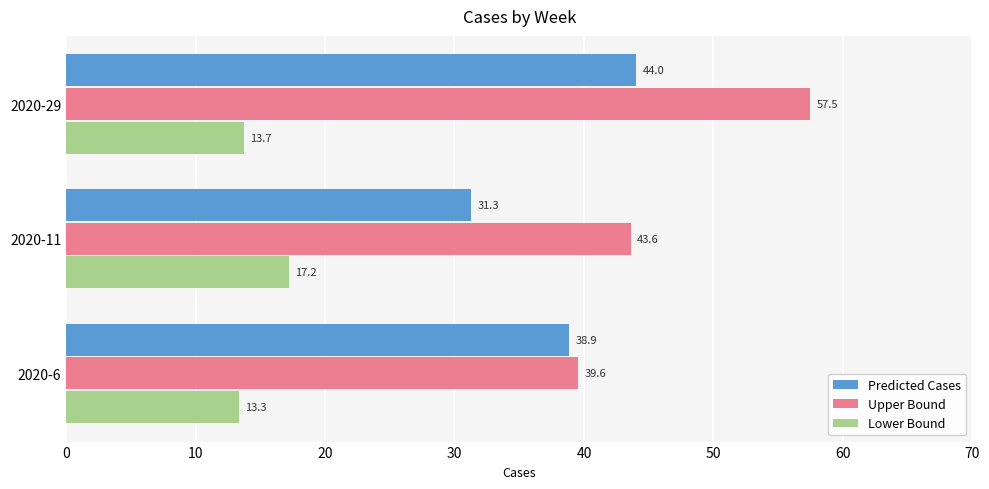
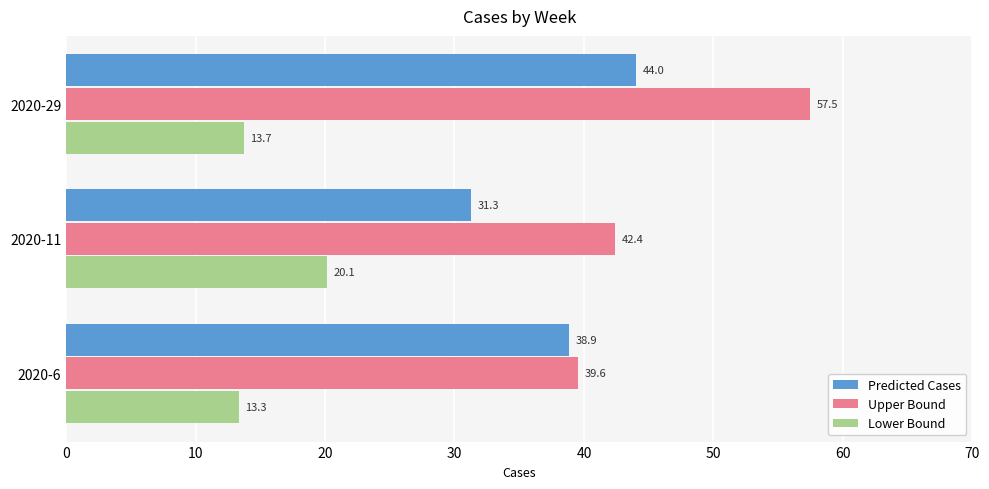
  {
    "Predicted Cases": {
      "2020-29": 44.0,
      "2020-11": 31.3,
      "2020-6": 38.9
    },
    "Upper Bound": {
      "2020-29": 57.5,
-     "2020-11": 43.6,
+     "2020-11": 42.4,
      "2020-6": 39.6
    },
    "Lower Bound": {
      "2020-29": 13.7,
-     "2020-11": 17.2,
+     "2020-11": 20.1,
      "2020-6": 13.3
    }
  }
